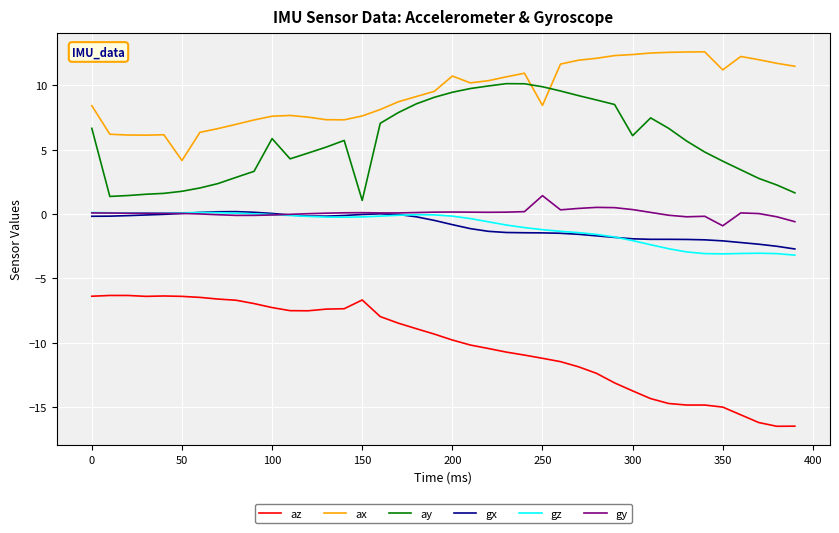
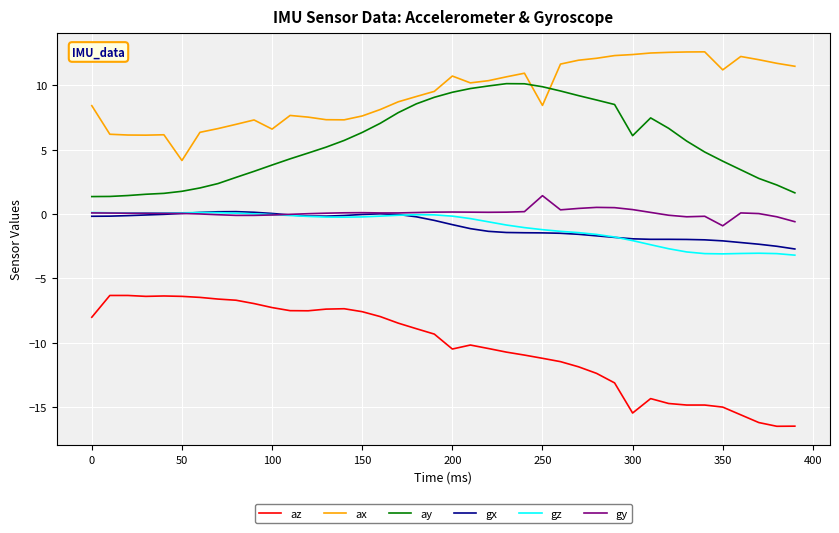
  {
    "az": {
-     "0": -6.4,
+     "0": -8.0,
      "50": -6.4,
      "100": -7.3,
-     "150": -6.7,
-     "200": -9.8,
+     "150": -7.6,
+     "200": -10.5,
      "250": -11.2,
-     "300": -13.7,
+     "300": -15.5,
      "350": -15.0
    },
    "ax": {
      "0": 8.4,
      "50": 4.2,
-     "100": 7.6,
+     "100": 6.6,
      "150": 7.6,
      "200": 10.7,
      "250": 8.4,
      "300": 12.4,
      "350": 11.2
    },
    "ay": {
-     "0": 6.7,
+     "0": 1.4,
      "50": 1.8,
-     "100": 5.9,
-     "150": 1.1,
+     "100": 3.8,
+     "150": 6.3,
      "200": 9.5,
      "250": 9.9,
      "300": 6.1,
      "350": 4.1
    },
    "gx": {
      "0": -0.2,
      "200": -0.8,
      "250": -1.5,
      "350": -2.1
    },
    "gz": {
      "200": -0.2,
      "250": -1.2,
      "350": -3.1
    },
    "gy": {
      "200": 0.2,
      "250": 1.4,
      "300": 0.4,
      "350": -0.9
    }
  }
